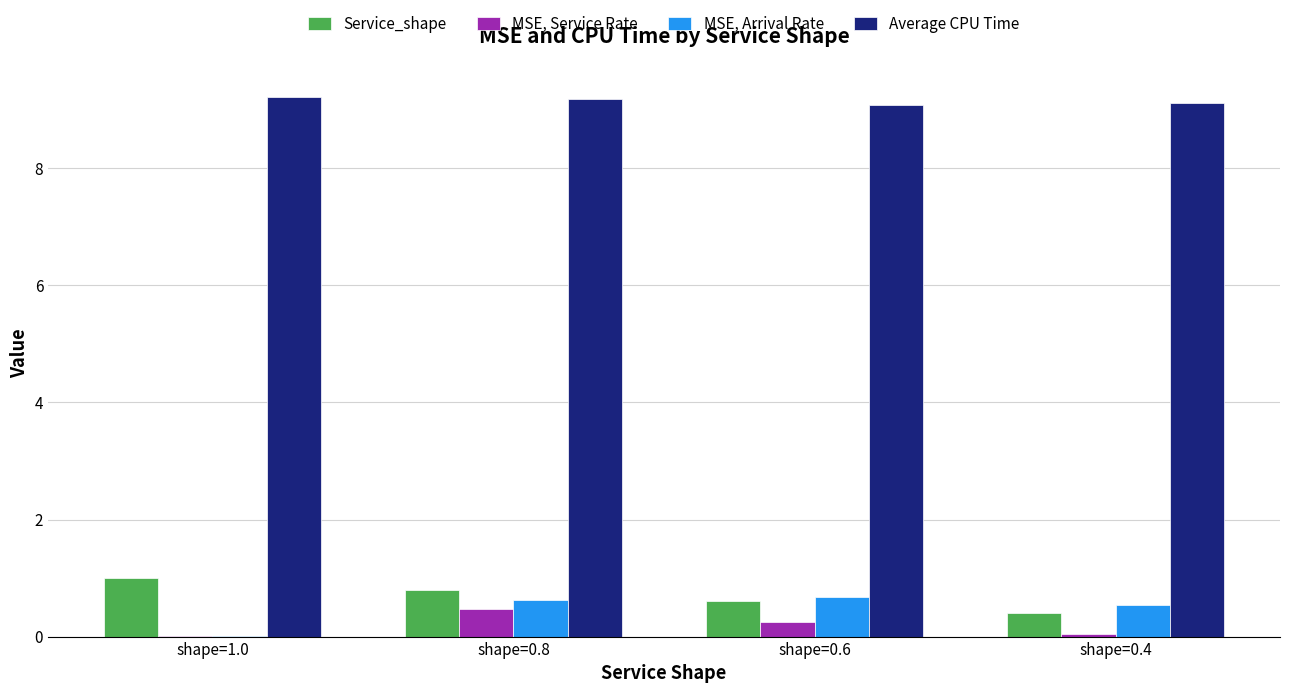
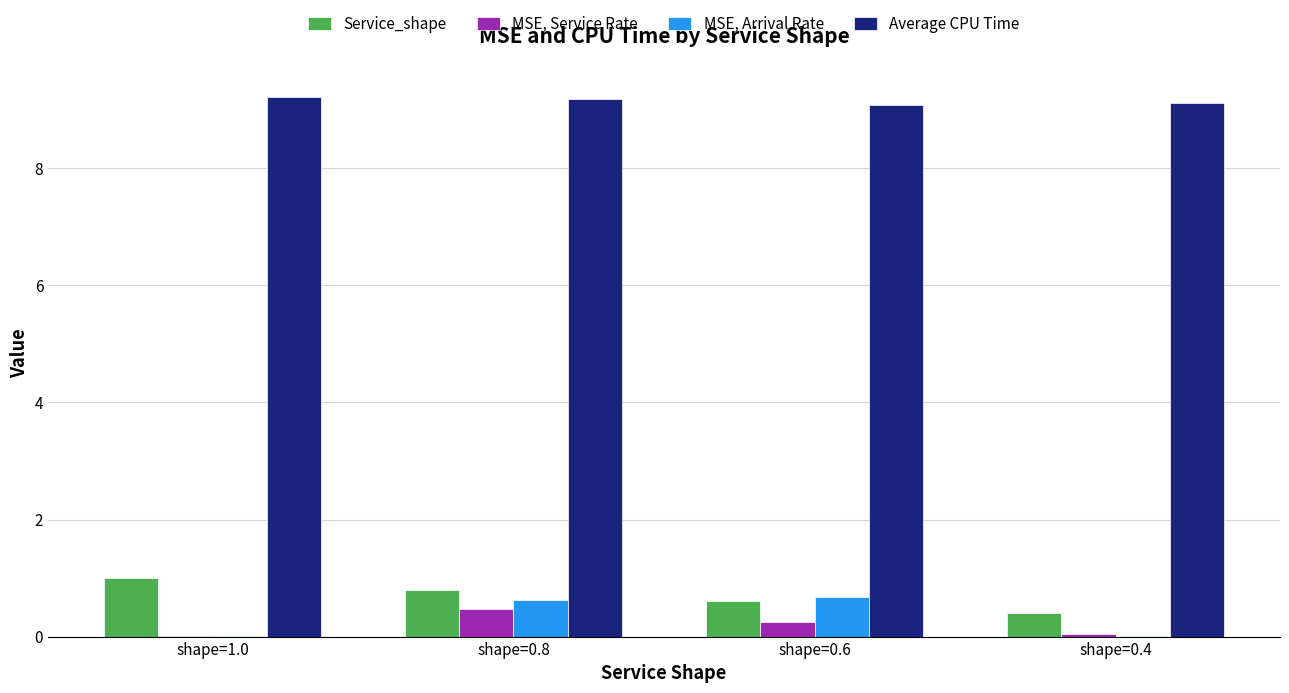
  {
    "Service_shape": {
      "shape=1.0": 1.0,
      "shape=0.8": 0.8,
      "shape=0.6": 0.6,
      "shape=0.4": 0.4
    },
    "MSE, Service Rate": {
      "shape=0.8": 0.5,
      "shape=0.6": 0.2,
      "shape=0.4": 0.0
    },
    "MSE, Arrival Rate": {
      "shape=0.8": 0.6,
      "shape=0.6": 0.7,
-     "shape=0.4": 0.5
+     "shape=0.4": 0.0
    },
    "Average CPU Time": {
      "shape=1.0": 9.2,
      "shape=0.8": 9.2,
      "shape=0.6": 9.1,
      "shape=0.4": 9.1
    }
  }
